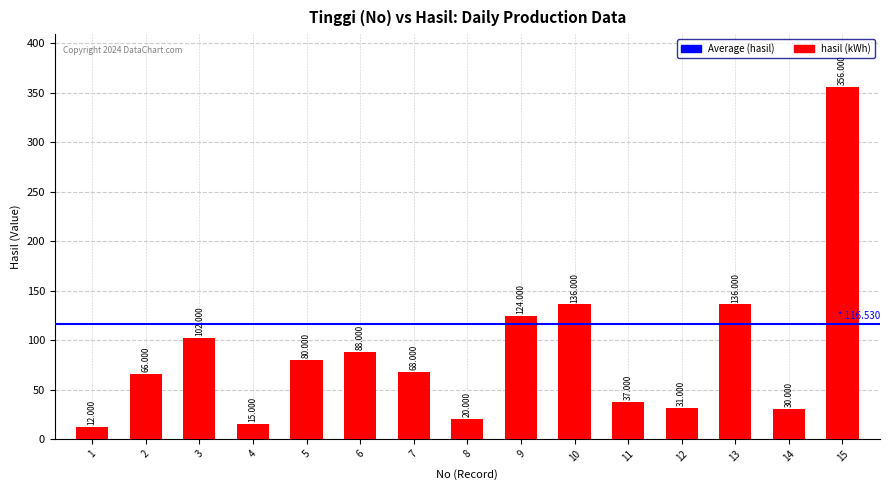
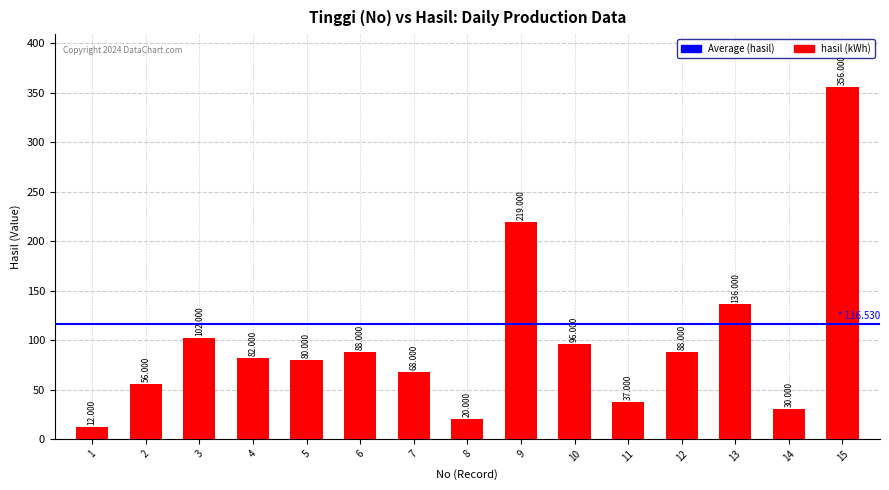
  {
    "1": 12.000,
-   "2": 66.000,
+   "2": 56.000,
    "3": 102.000,
-   "4": 15.000,
+   "4": 82.000,
    "5": 80.000,
    "6": 88.000,
    "7": 68.000,
    "8": 20.000,
-   "9": 124.000,
-   "10": 136.000,
+   "9": 219.000,
+   "10": 96.000,
    "11": 37.000,
-   "12": 31.000,
+   "12": 88.000,
    "13": 136.000,
    "14": 30.000
  }
